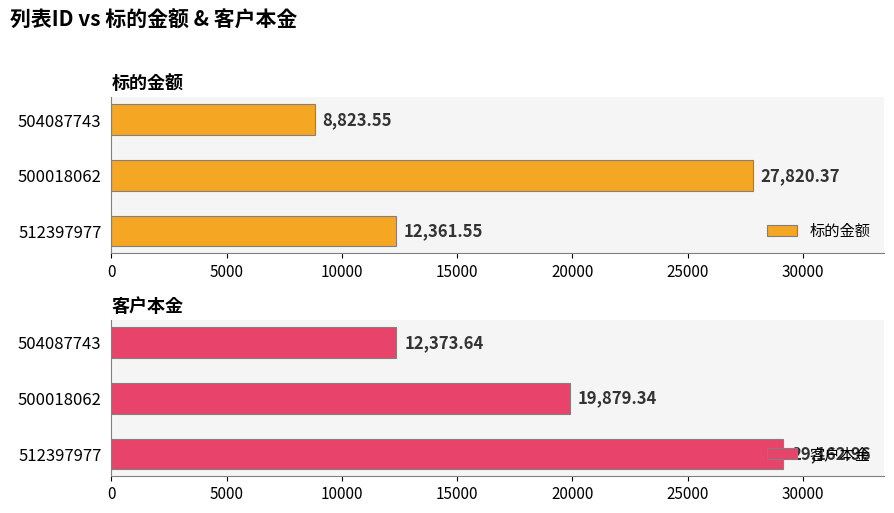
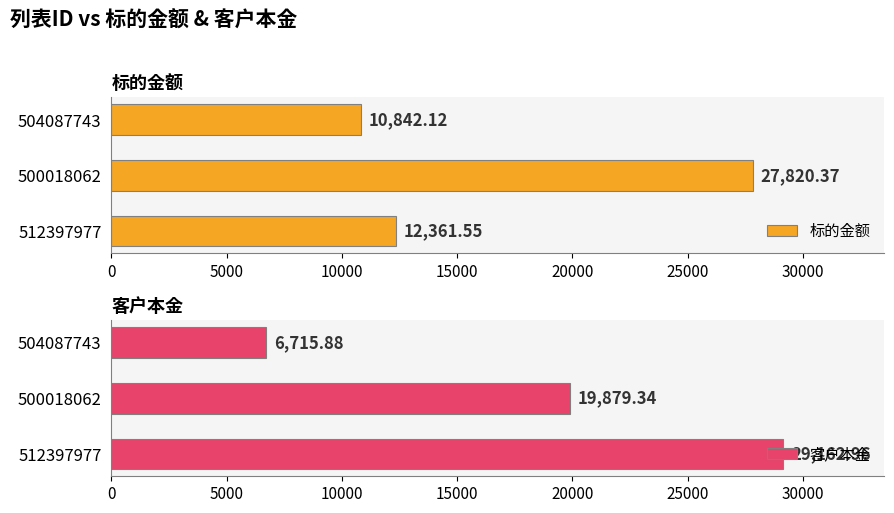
  {
    "标的金额": {
-     "504087743": "8,823.55",
+     "504087743": "10,842.12",
      "500018062": "27,820.37",
      "512397977": "12,361.55"
    },
    "客户本金": {
-     "504087743": "12,373.64",
+     "504087743": "6,715.88",
      "500018062": "19,879.34",
      "512397977": "29,162.96"
    }
  }
